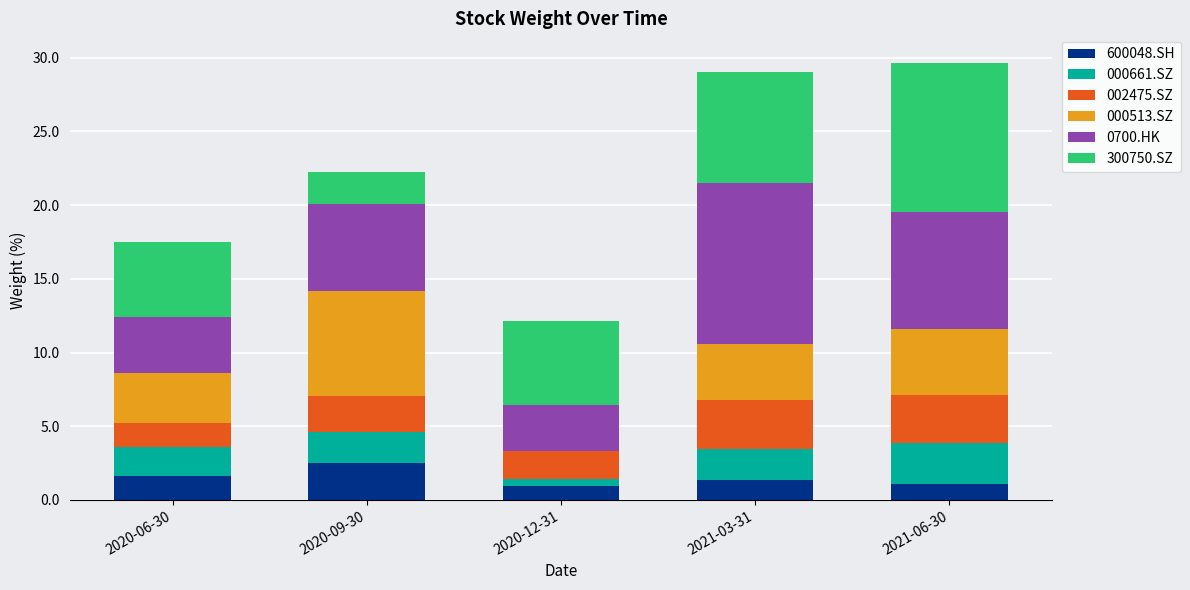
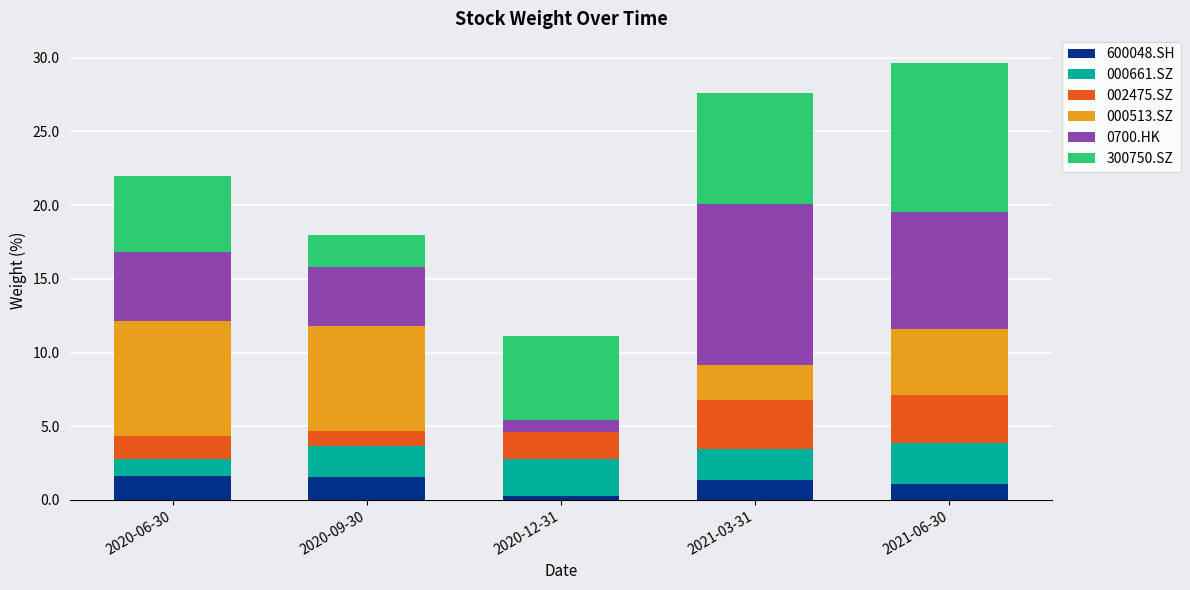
  {
    "600048.SH": {
      "2020-06-30": 1.6,
-     "2020-09-30": 2.5,
-     "2020-12-31": 0.9,
+     "2020-09-30": 1.6,
+     "2020-12-31": 0.3,
      "2021-03-31": 1.4,
      "2021-06-30": 1.1
    },
    "000661.SZ": {
-     "2020-06-30": 2.0,
+     "2020-06-30": 1.2,
      "2020-09-30": 2.1,
-     "2020-12-31": 0.5,
+     "2020-12-31": 2.5,
      "2021-03-31": 2.1,
      "2021-06-30": 2.8
    },
    "002475.SZ": {
      "2020-06-30": 1.6,
-     "2020-09-30": 2.4,
+     "2020-09-30": 1.0,
      "2020-12-31": 1.9,
      "2021-03-31": 3.3,
      "2021-06-30": 3.2
    },
    "000513.SZ": {
-     "2020-06-30": 3.4,
+     "2020-06-30": 7.8,
      "2020-09-30": 7.1,
      "2020-12-31": 0.0,
-     "2021-03-31": 3.8,
+     "2021-03-31": 2.4,
      "2021-06-30": 4.5
    },
    "0700.HK": {
-     "2020-06-30": 3.8,
-     "2020-09-30": 5.9,
-     "2020-12-31": 3.1,
+     "2020-06-30": 4.7,
+     "2020-09-30": 4.0,
+     "2020-12-31": 0.8,
      "2021-03-31": 10.9,
      "2021-06-30": 7.9
    },
    "300750.SZ": {
      "2020-06-30": 5.1,
      "2020-09-30": 2.2,
      "2020-12-31": 5.7,
      "2021-03-31": 7.6,
      "2021-06-30": 10.1
    }
  }
